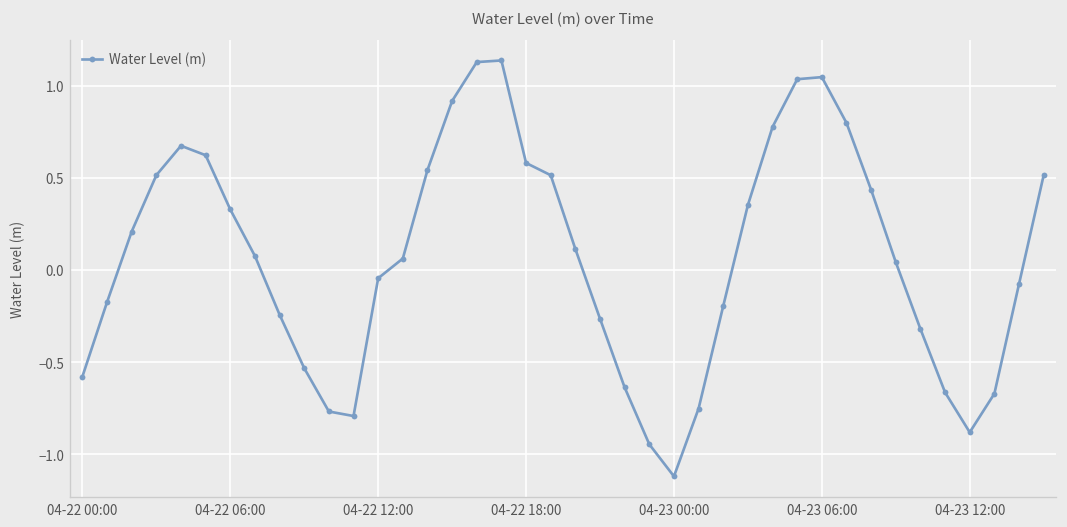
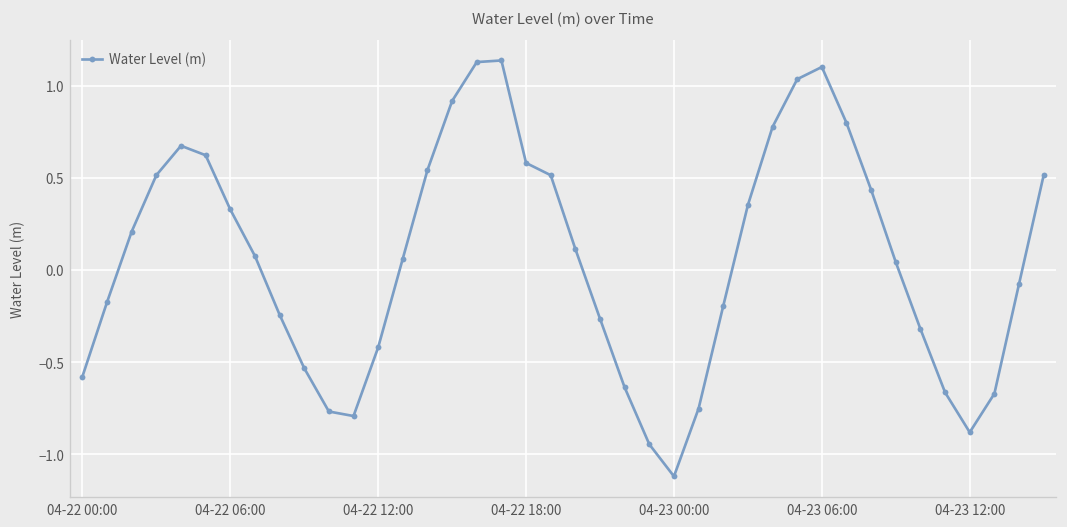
  {
    "04-22 00:00": -0.58,
    "04-22 06:00": 0.33,
-   "04-22 12:00": -0.04,
+   "04-22 12:00": -0.42,
    "04-22 18:00": 0.58,
    "04-23 00:00": -1.12,
-   "04-23 06:00": 1.05,
+   "04-23 06:00": 1.10,
    "04-23 12:00": -0.88
  }
